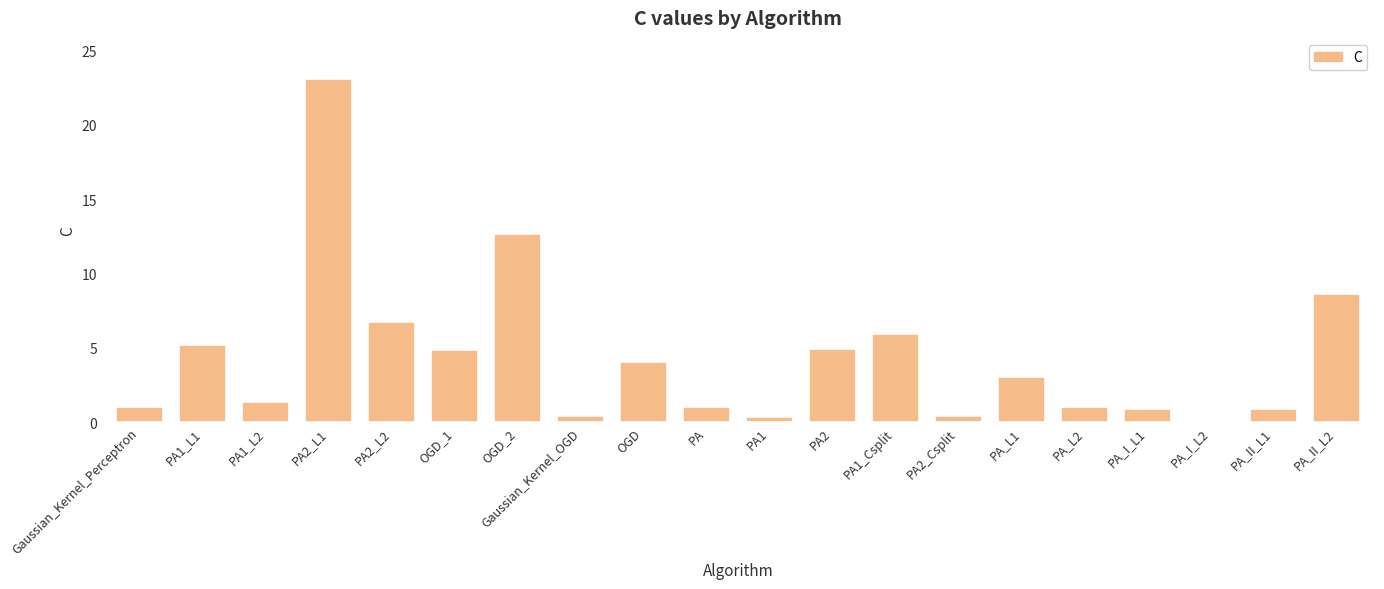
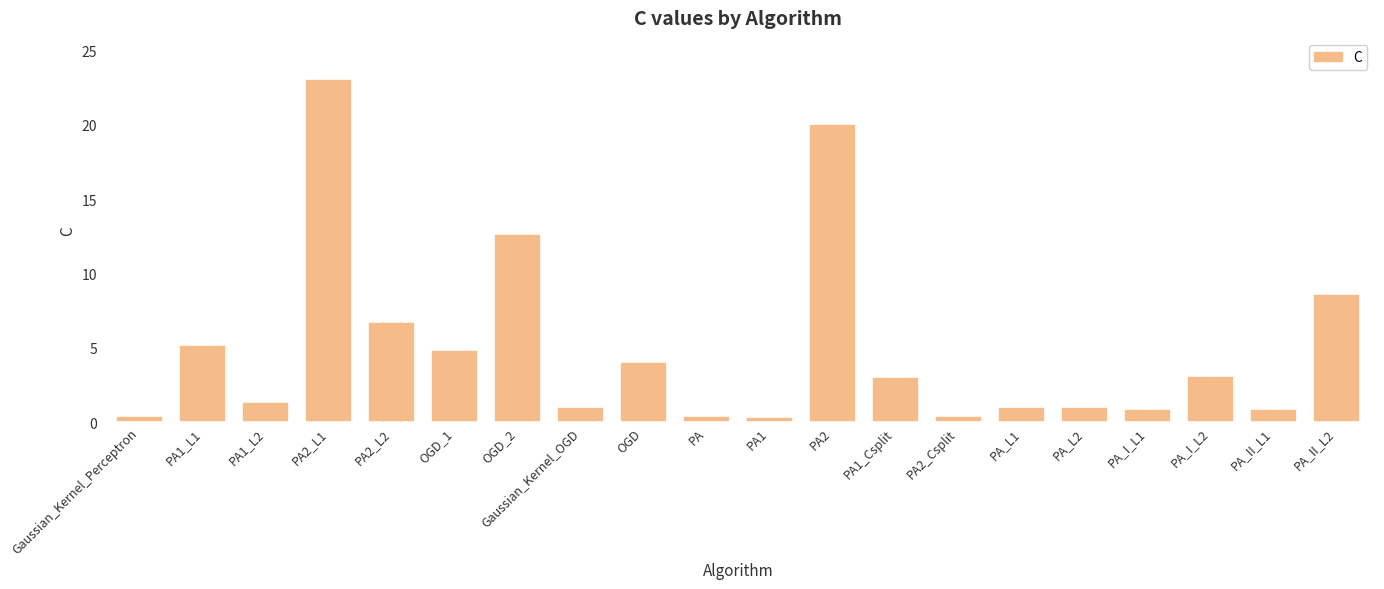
  {
-   "Gaussian_Kernel_Perceptron": 1.0,
+   "Gaussian_Kernel_Perceptron": 0.4,
    "PA1_L1": 5.2,
    "PA1_L2": 1.3,
    "PA2_L1": 23.1,
    "PA2_L2": 6.8,
    "OGD_1": 4.9,
    "OGD_2": 12.7,
-   "Gaussian_Kernel_OGD": 0.4,
+   "Gaussian_Kernel_OGD": 1.0,
    "OGD": 4.1,
-   "PA": 1.0,
+   "PA": 0.4,
    "PA1": 0.3,
-   "PA2": 4.9,
-   "PA1_Csplit": 5.9,
+   "PA2": 20.0,
+   "PA1_Csplit": 3.0,
    "PA2_Csplit": 0.4,
-   "PA_L1": 3,
+   "PA_L1": 1,
    "PA_L2": 1.0,
    "PA_I_L1": 0.9,
-   "PA_I_L2": 0.1,
+   "PA_I_L2": 3.1,
    "PA_II_L1": 0.9,
    "PA_II_L2": 8.6
  }
